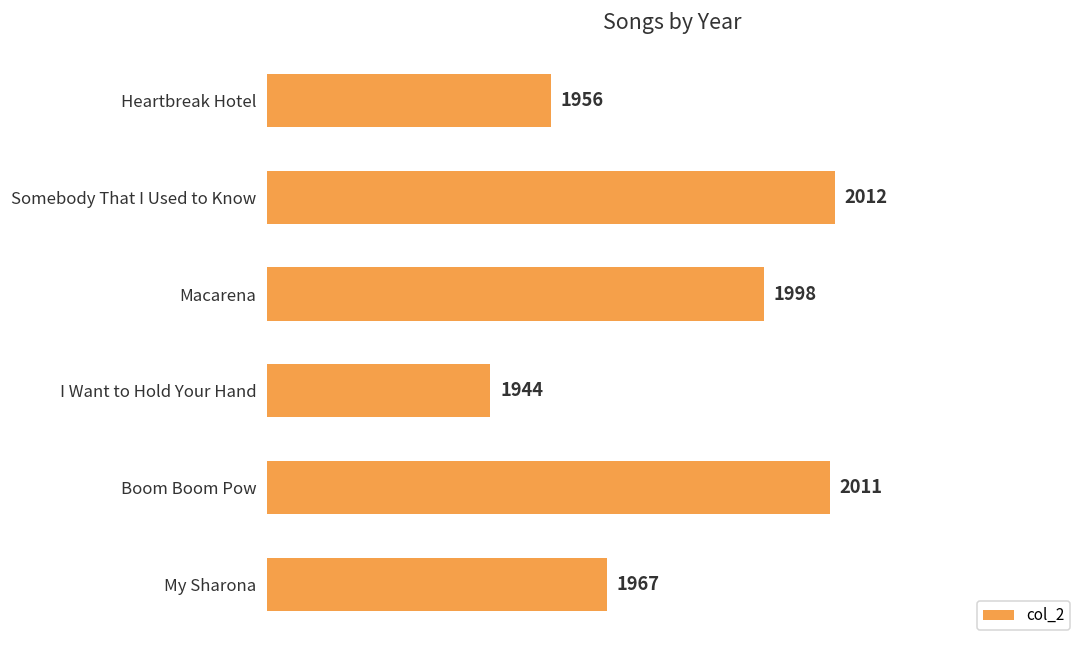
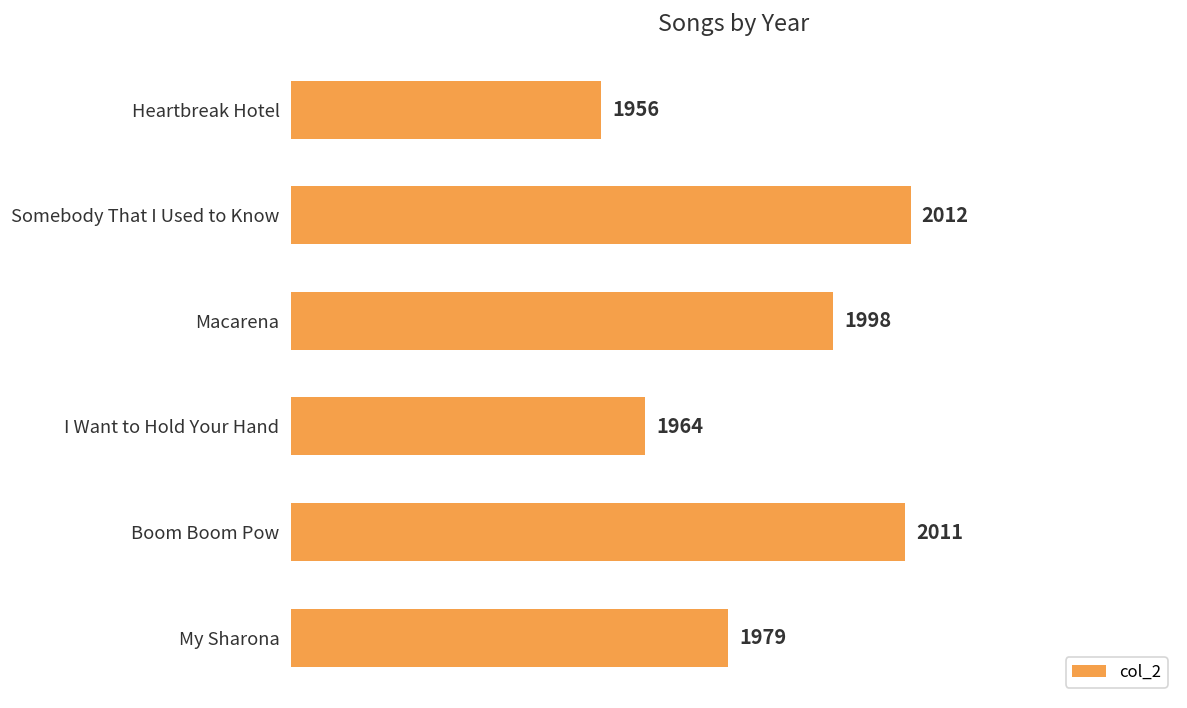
  {
    "Heartbreak Hotel": 1956,
    "Somebody That I Used to Know": 2012,
    "Macarena": 1998,
-   "I Want to Hold Your Hand": 1944,
+   "I Want to Hold Your Hand": 1964,
    "Boom Boom Pow": 2011,
-   "My Sharona": 1967
+   "My Sharona": 1979
  }
